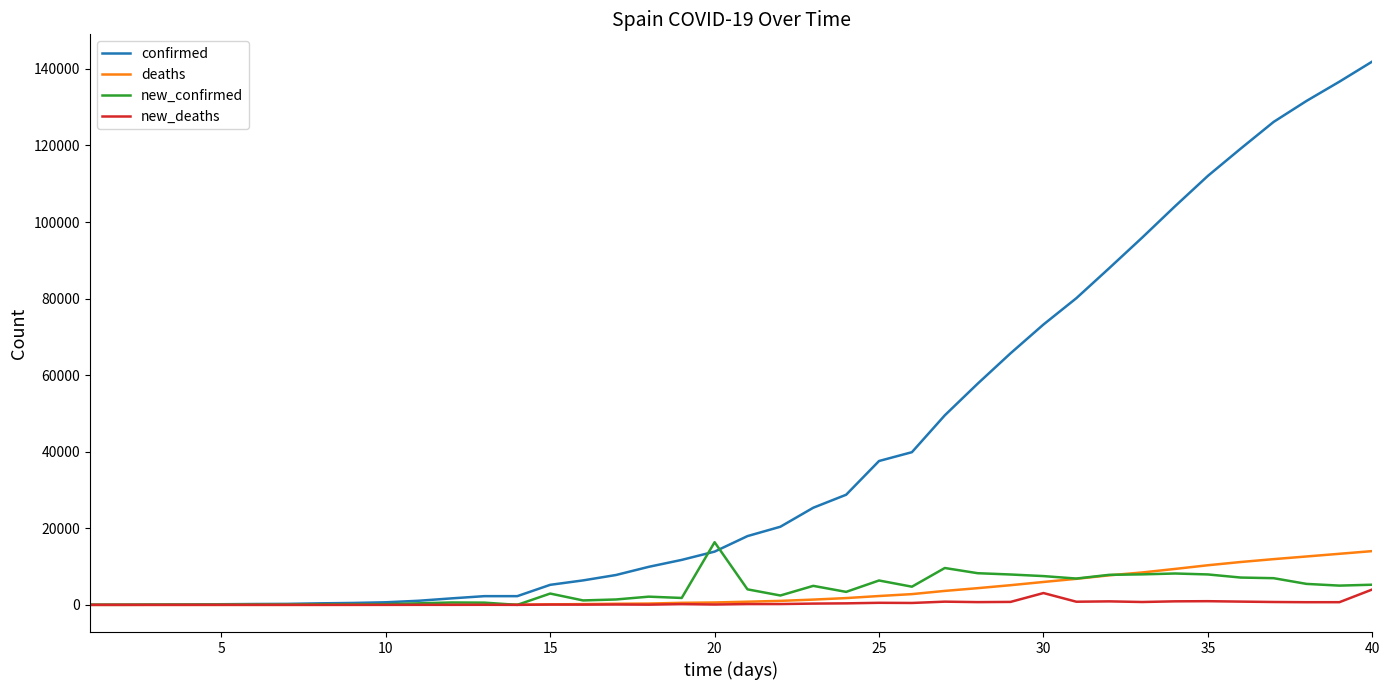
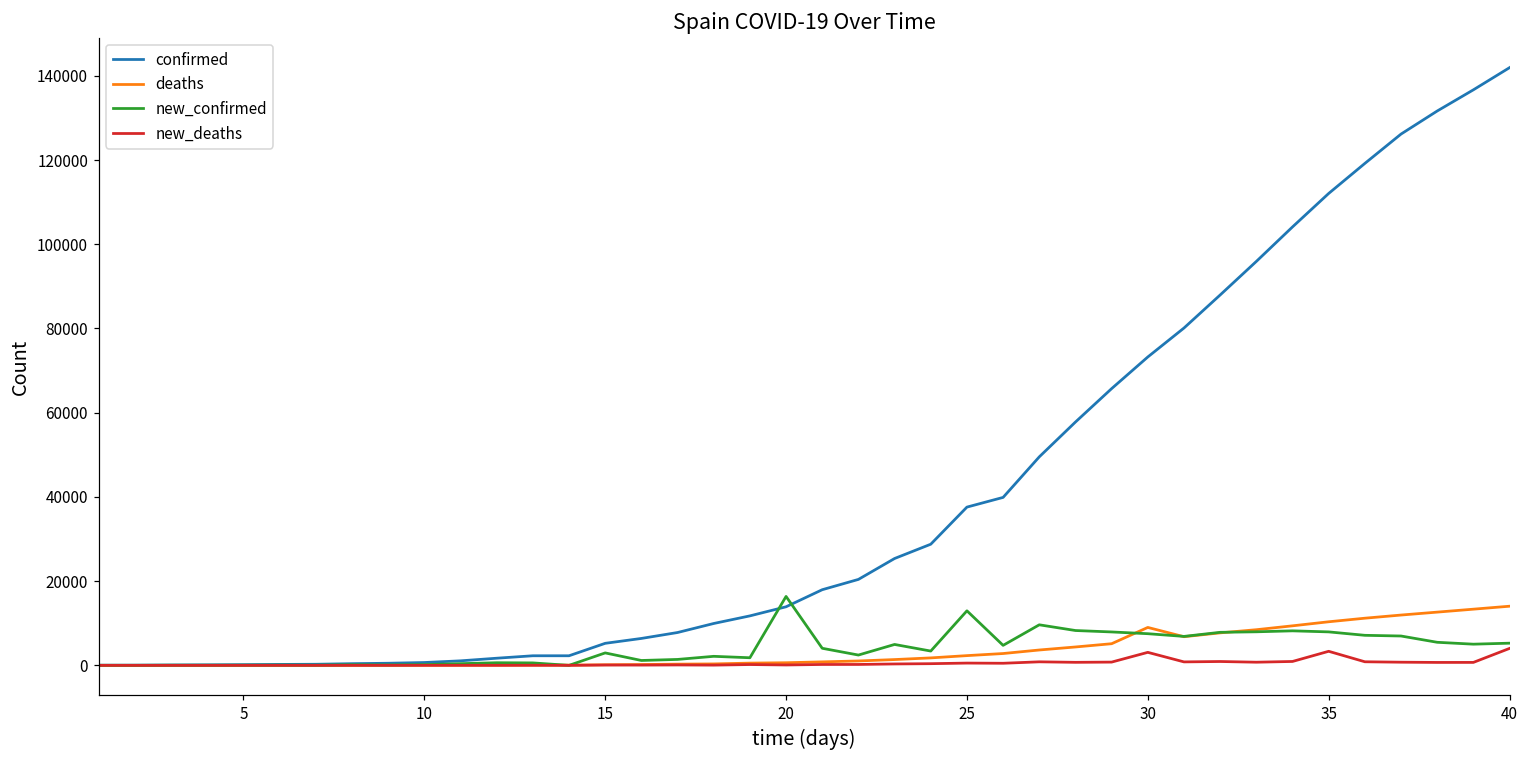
  {
    "confirmed": {
      "15": 5000,
      "20": 14000,
      "25": 38000,
      "30": 73000,
      "35": 112000,
      "40": 142000
    },
    "deaths": {
      "25": 2000,
-     "30": 6000,
+     "30": 9000,
      "35": 10000,
      "40": 14000
    },
    "new_confirmed": {
      "15": 3000,
      "20": 16000,
-     "25": 6000,
+     "25": 13000,
      "30": 8000,
      "35": 8000,
      "40": 5000
    },
    "new_deaths": {
      "25": 1000,
      "30": 3000,
-     "35": 1000,
+     "35": 3000,
      "40": 4000
    }
  }
